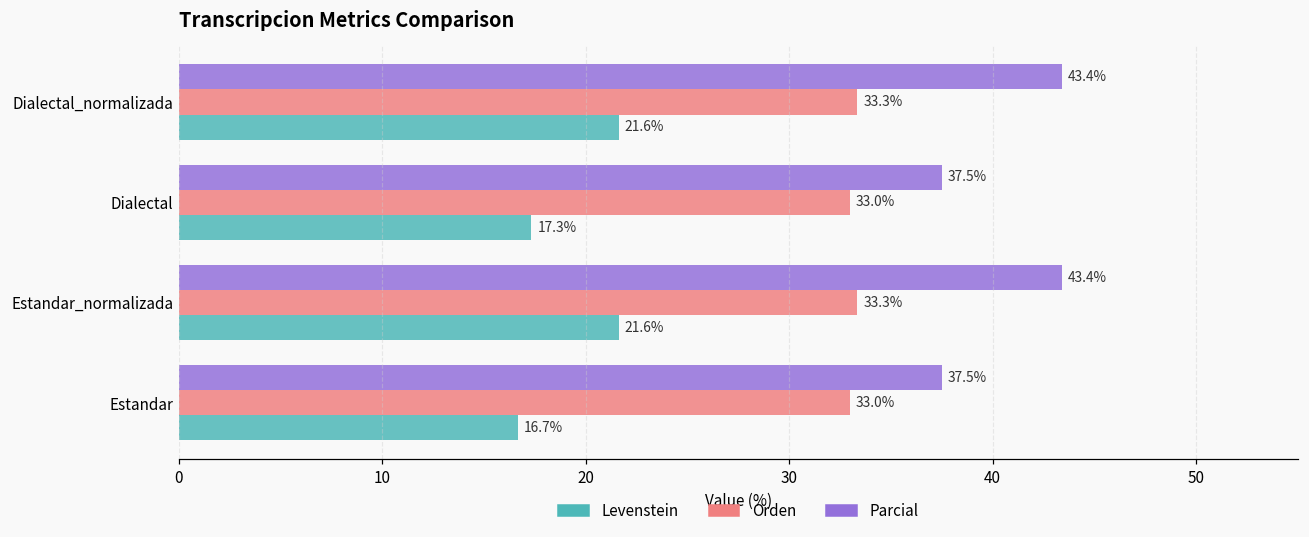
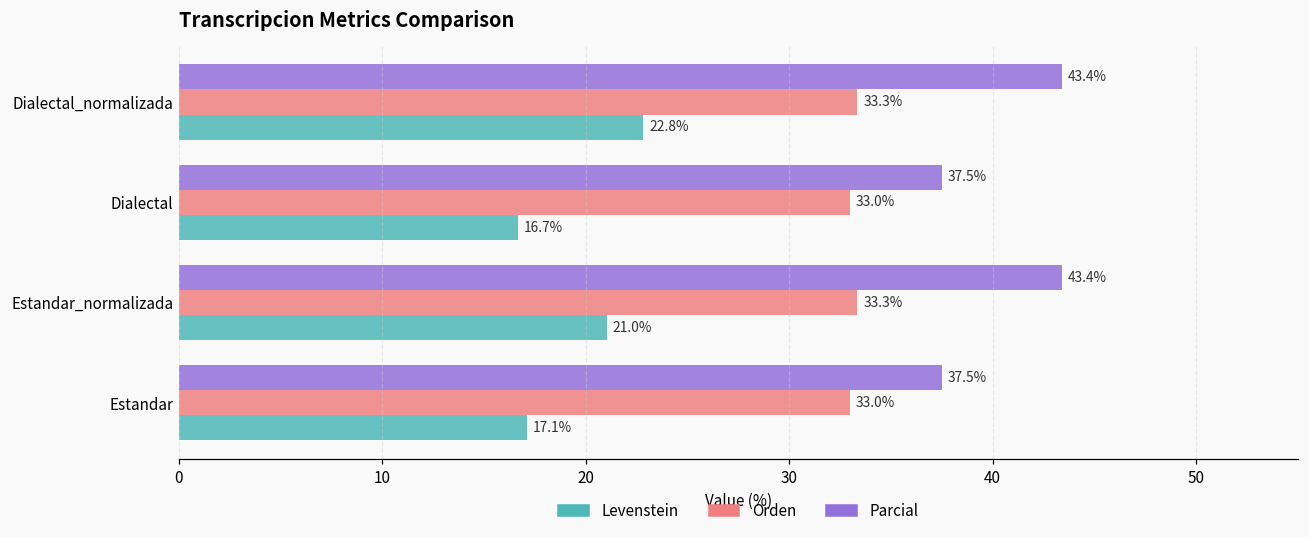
  {
    "Levenstein": {
-     "Dialectal_normalizada": "21.6%",
-     "Dialectal": "17.3%",
-     "Estandar_normalizada": "21.6%",
-     "Estandar": "16.7%"
+     "Dialectal_normalizada": "22.8%",
+     "Dialectal": "16.7%",
+     "Estandar_normalizada": "21.0%",
+     "Estandar": "17.1%"
    },
    "Orden": {
      "Dialectal_normalizada": "33.3%",
      "Dialectal": "33.0%",
      "Estandar_normalizada": "33.3%",
      "Estandar": "33.0%"
    },
    "Parcial": {
      "Dialectal_normalizada": "43.4%",
      "Dialectal": "37.5%",
      "Estandar_normalizada": "43.4%",
      "Estandar": "37.5%"
    }
  }
